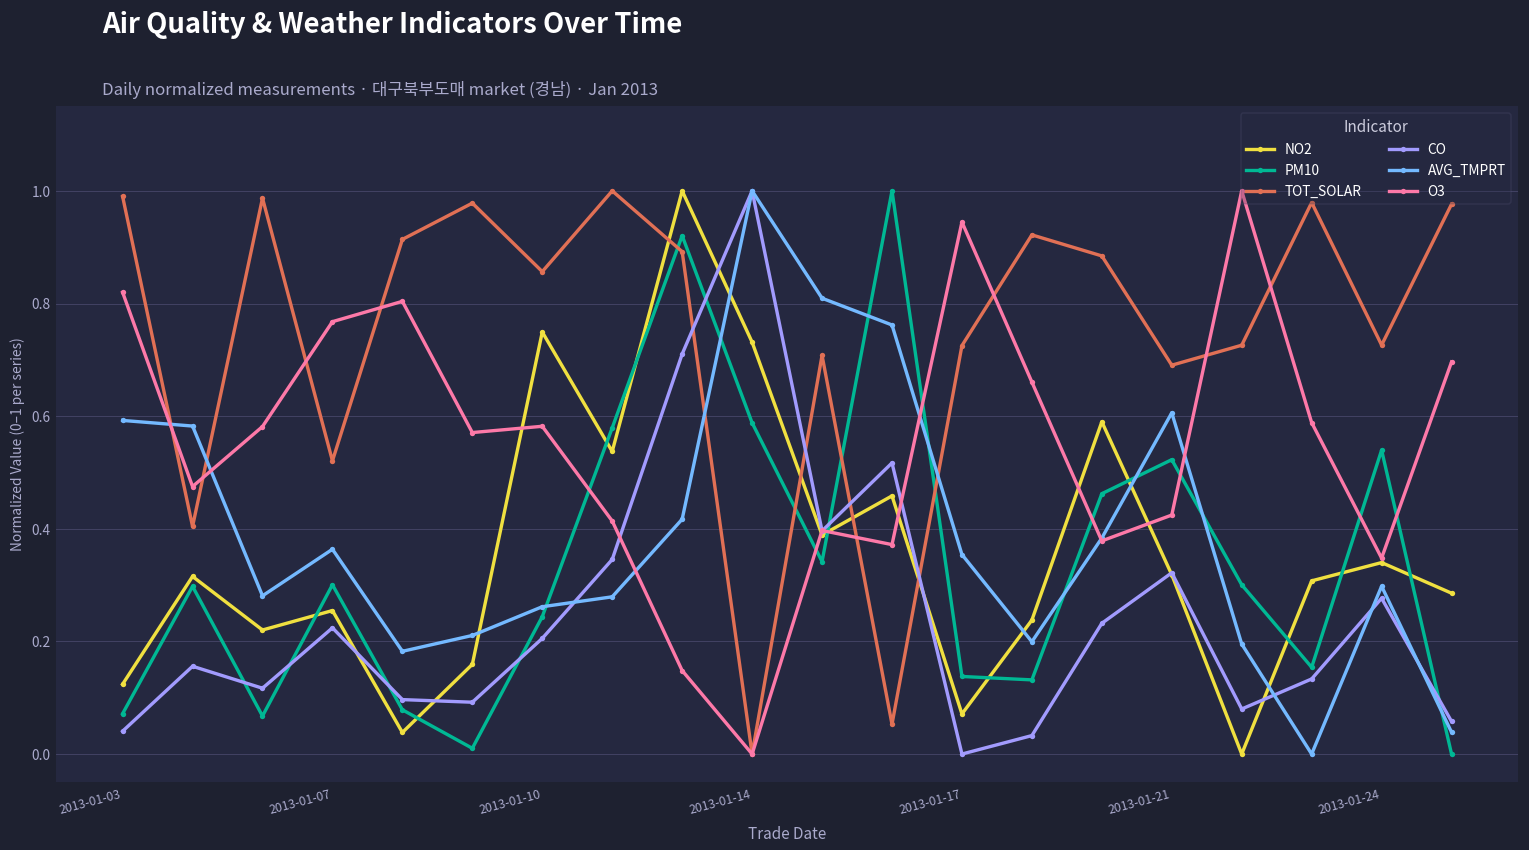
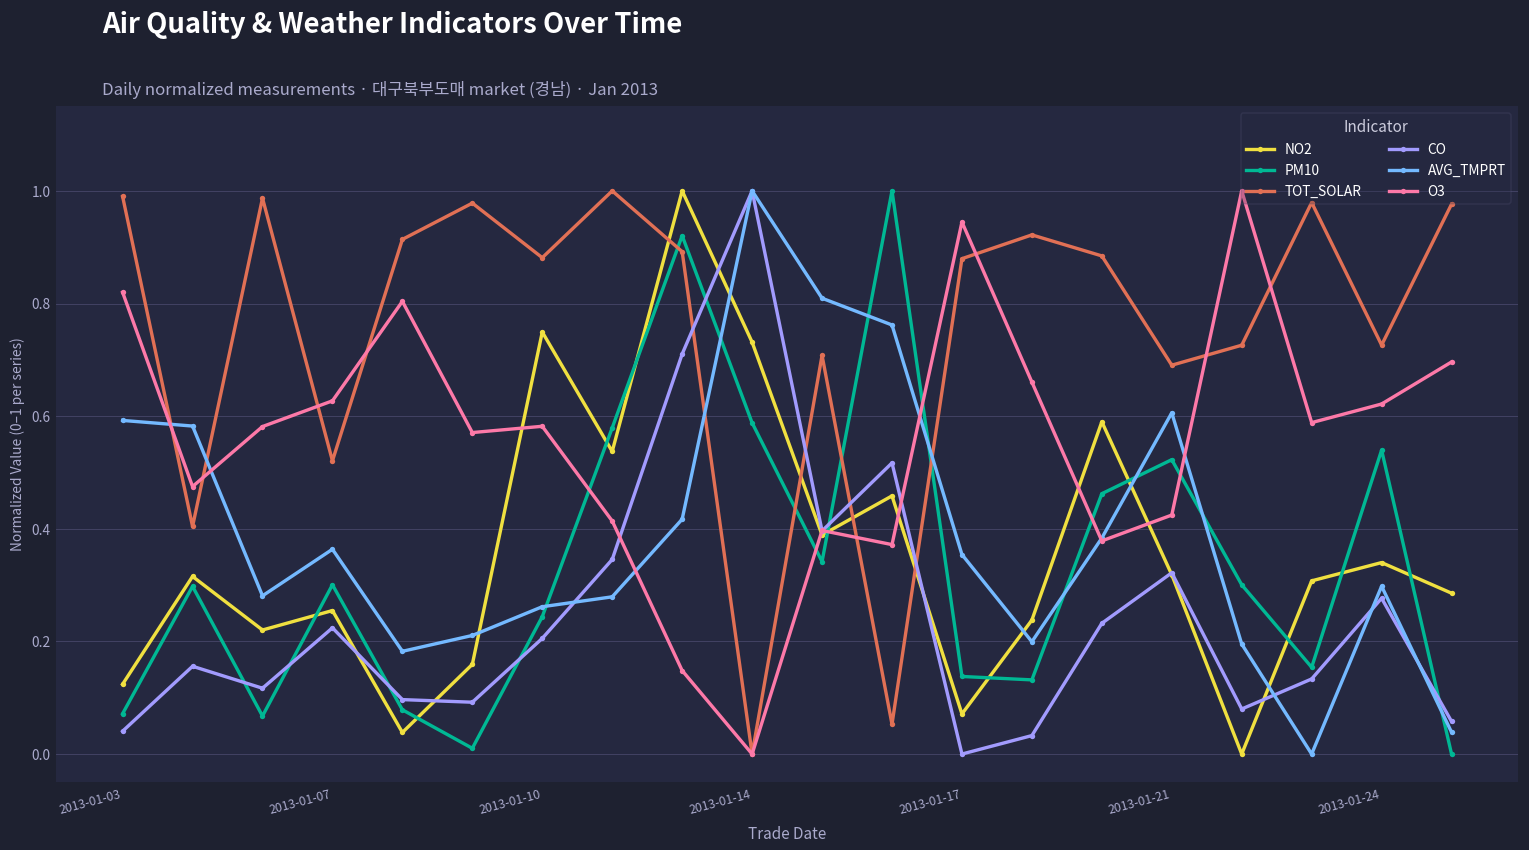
  {
    "NO2": {
      "2013-01-03": 0.12,
      "2013-01-07": 0.25,
      "2013-01-10": 0.75,
      "2013-01-14": 0.73,
      "2013-01-17": 0.07,
      "2013-01-24": 0.34
    },
    "PM10": {
      "2013-01-03": 0.07,
      "2013-01-07": 0.30,
      "2013-01-10": 0.24,
      "2013-01-14": 0.59,
      "2013-01-17": 0.14,
      "2013-01-21": 0.52,
      "2013-01-24": 0.54
    },
    "TOT_SOLAR": {
      "2013-01-03": 0.99,
      "2013-01-07": 0.52,
-     "2013-01-10": 0.86,
-     "2013-01-17": 0.73,
+     "2013-01-10": 0.88,
+     "2013-01-17": 0.88,
      "2013-01-21": 0.69,
      "2013-01-24": 0.73
    },
    "O3": {
      "2013-01-03": 0.82,
-     "2013-01-07": 0.77,
+     "2013-01-07": 0.63,
      "2013-01-10": 0.58,
      "2013-01-17": 0.94,
      "2013-01-21": 0.42,
-     "2013-01-24": 0.35
+     "2013-01-24": 0.62
    }
  }
